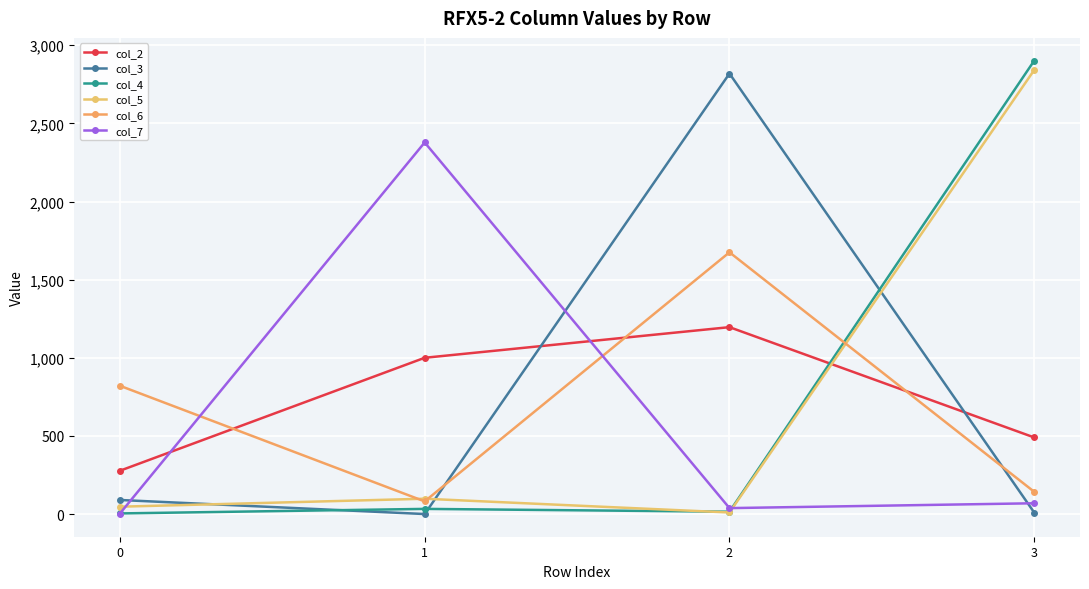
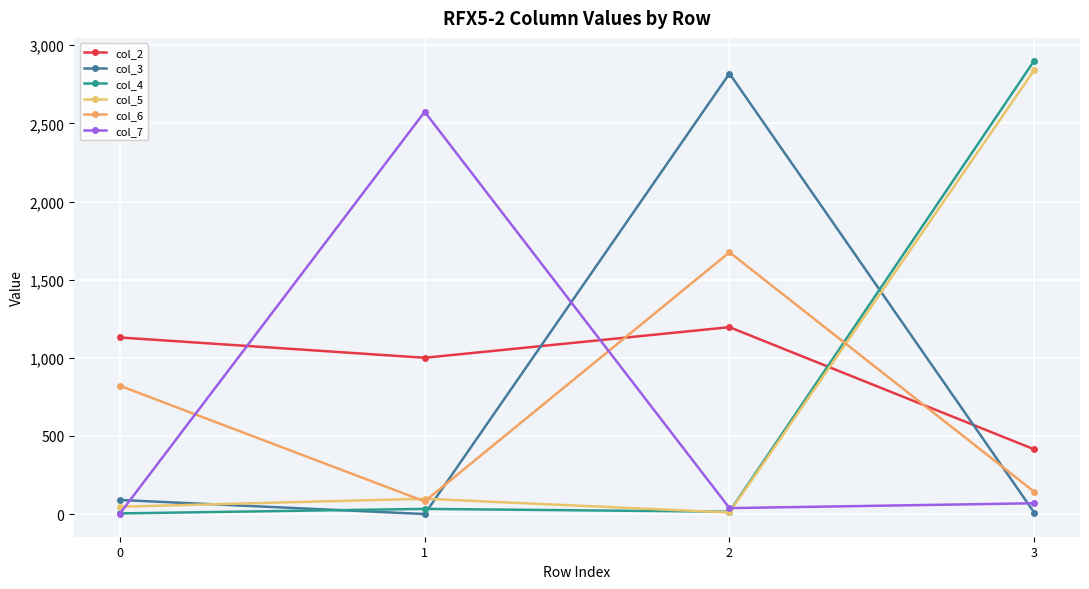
  {
    "col_2": {
-     "0": "280",
+     "0": "1,130",
      "1": "1,000",
      "2": "1,200",
-     "3": "490"
+     "3": "410"
    },
    "col_7": {
-     "1": "2,380",
+     "1": "2,570",
      "2": "40",
      "3": "70"
    }
  }
